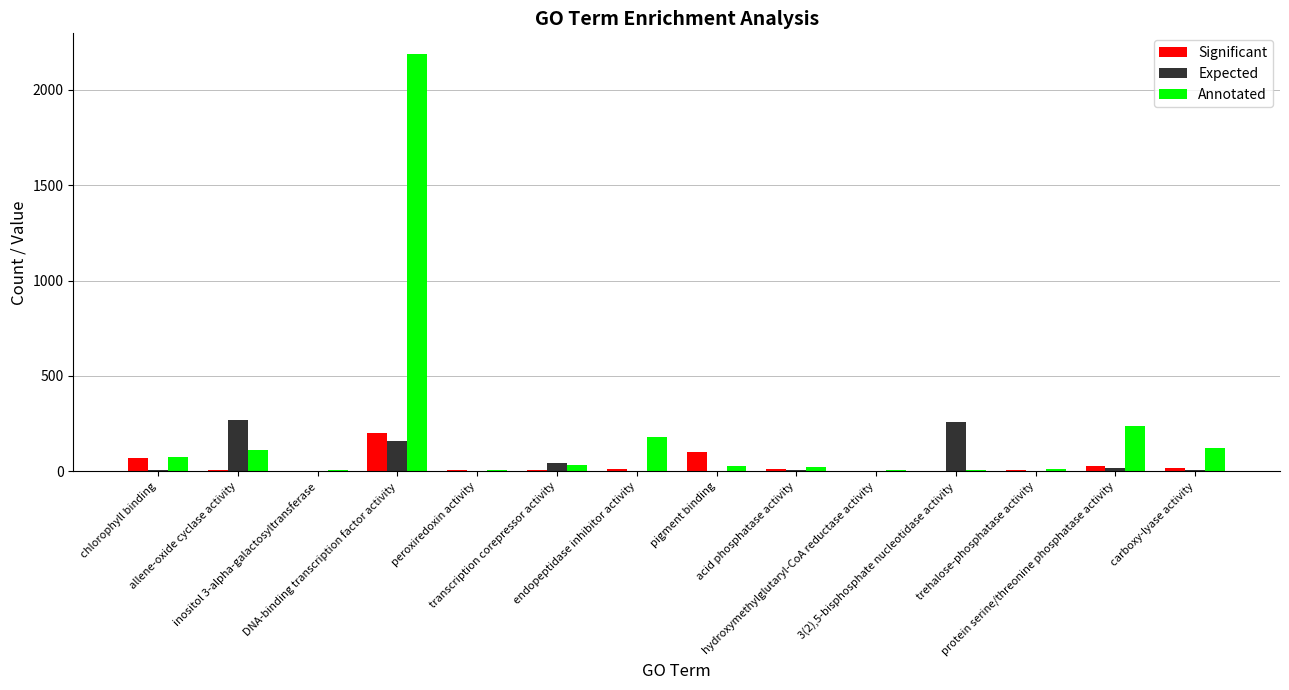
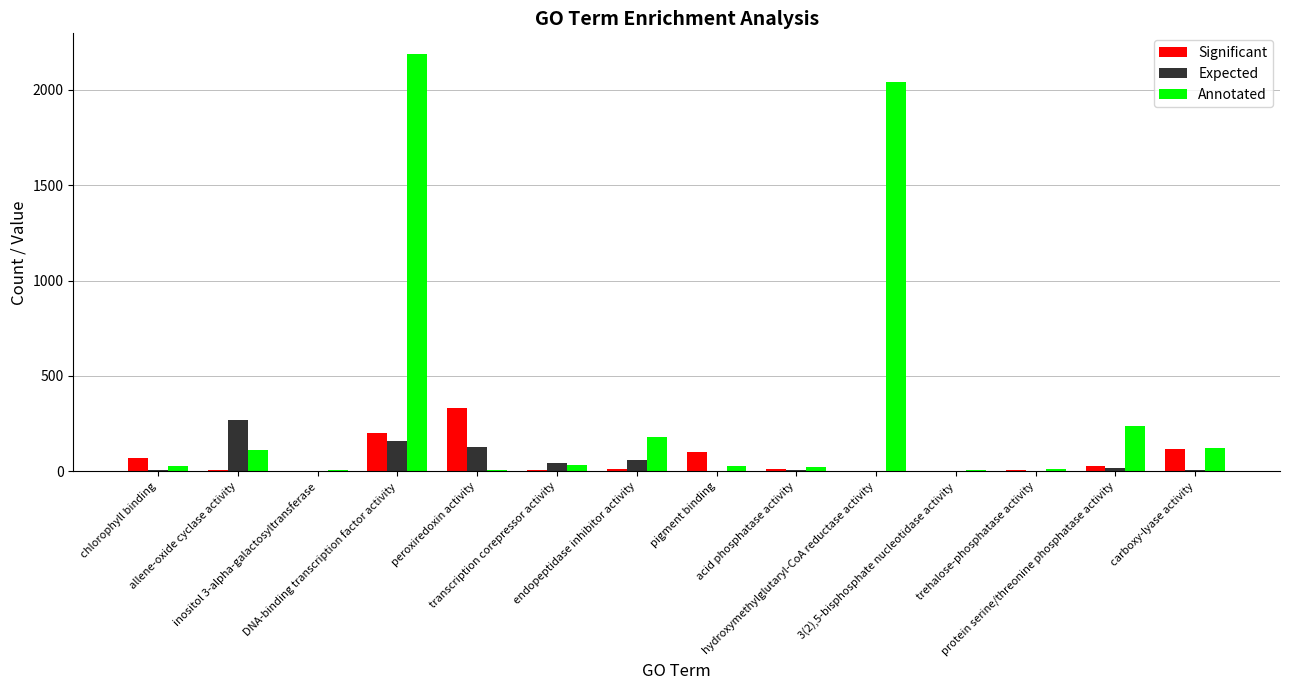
  {
    "Significant": {
      "chlorophyll binding": 70,
      "DNA-binding transcription factor activity": 200,
-     "peroxiredoxin activity": 10,
+     "peroxiredoxin activity": 330,
      "pigment binding": 100,
      "protein serine/threonine phosphatase activity": 30,
-     "carboxy-lyase activity": 20
+     "carboxy-lyase activity": 120
    },
    "Expected": {
      "allene-oxide cyclase activity": 270,
      "DNA-binding transcription factor activity": 160,
-     "peroxiredoxin activity": 0,
+     "peroxiredoxin activity": 130,
      "transcription corepressor activity": 50,
-     "endopeptidase inhibitor activity": 0,
-     "3(2),5-bisphosphate nucleotidase activity": 260,
+     "endopeptidase inhibitor activity": 60,
+     "3(2),5-bisphosphate nucleotidase activity": 0,
      "protein serine/threonine phosphatase activity": 20
    },
    "Annotated": {
-     "chlorophyll binding": 70,
+     "chlorophyll binding": 30,
      "allene-oxide cyclase activity": 110,
      "DNA-binding transcription factor activity": 2190,
      "transcription corepressor activity": 30,
      "endopeptidase inhibitor activity": 180,
      "pigment binding": 30,
      "acid phosphatase activity": 20,
-     "hydroxymethylglutaryl-CoA reductase activity": 10,
+     "hydroxymethylglutaryl-CoA reductase activity": 2040,
      "protein serine/threonine phosphatase activity": 240,
      "carboxy-lyase activity": 130
    }
  }
